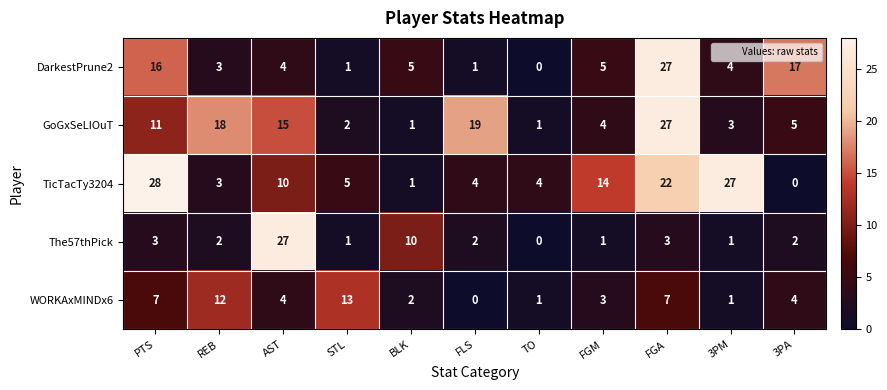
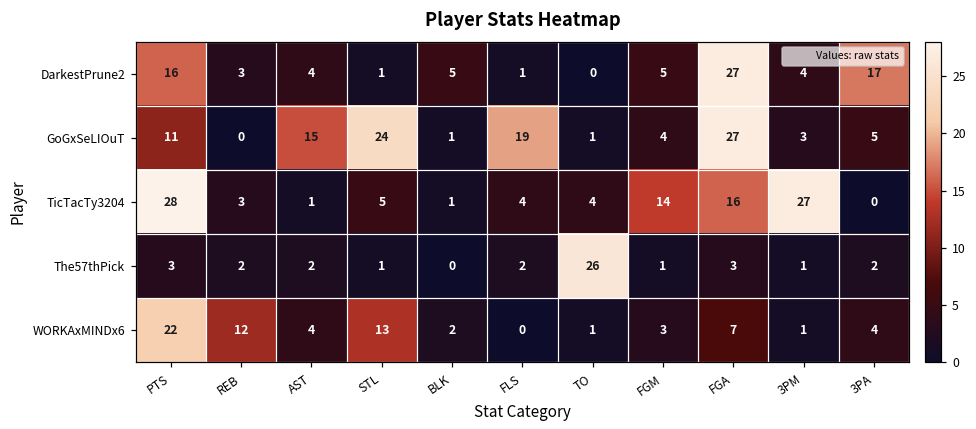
  {
    "DarkestPrune2": {
      "PTS": 16,
      "REB": 3,
      "AST": 4,
      "STL": 1,
      "BLK": 5,
      "FLS": 1,
      "TO": 0,
      "FGM": 5,
      "FGA": 27,
      "3PM": 4,
      "3PA": 17
    },
    "GoGxSeLIOuT": {
      "PTS": 11,
-     "REB": 18,
+     "REB": 0,
      "AST": 15,
-     "STL": 2,
+     "STL": 24,
      "BLK": 1,
      "FLS": 19,
      "TO": 1,
      "FGM": 4,
      "FGA": 27,
      "3PM": 3,
      "3PA": 5
    },
    "TicTacTy3204": {
      "PTS": 28,
      "REB": 3,
-     "AST": 10,
+     "AST": 1,
      "STL": 5,
      "BLK": 1,
      "FLS": 4,
      "TO": 4,
      "FGM": 14,
-     "FGA": 22,
+     "FGA": 16,
      "3PM": 27,
      "3PA": 0
    },
    "The57thPick": {
      "PTS": 3,
      "REB": 2,
-     "AST": 27,
+     "AST": 2,
      "STL": 1,
-     "BLK": 10,
+     "BLK": 0,
      "FLS": 2,
-     "TO": 0,
+     "TO": 26,
      "FGM": 1,
      "FGA": 3,
      "3PM": 1,
      "3PA": 2
    },
    "WORKAxMINDx6": {
-     "PTS": 7,
+     "PTS": 22,
      "REB": 12,
      "AST": 4,
      "STL": 13,
      "BLK": 2,
      "FLS": 0,
      "TO": 1,
      "FGM": 3,
      "FGA": 7,
      "3PM": 1,
      "3PA": 4
    }
  }
